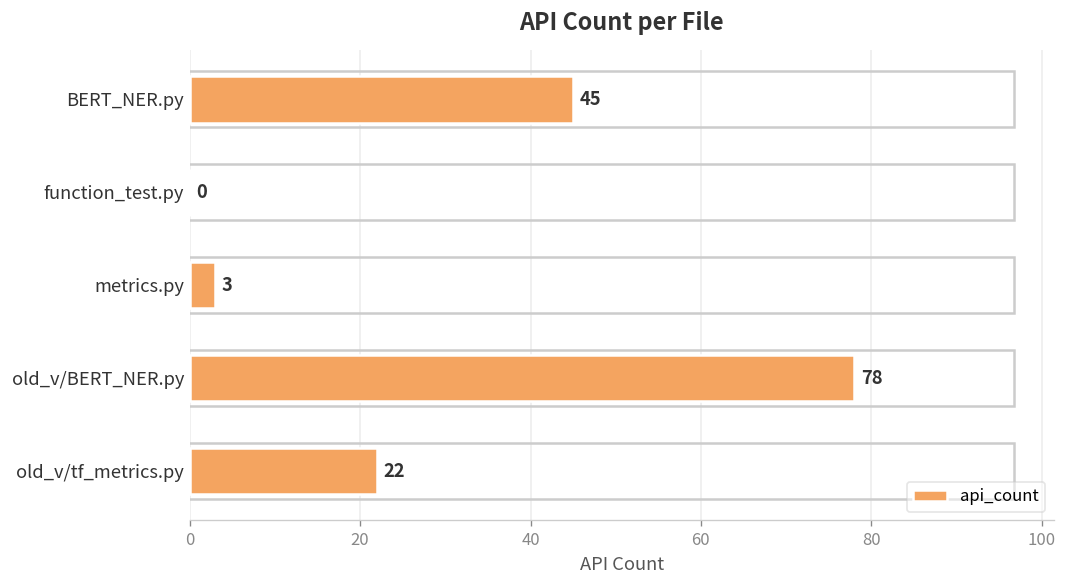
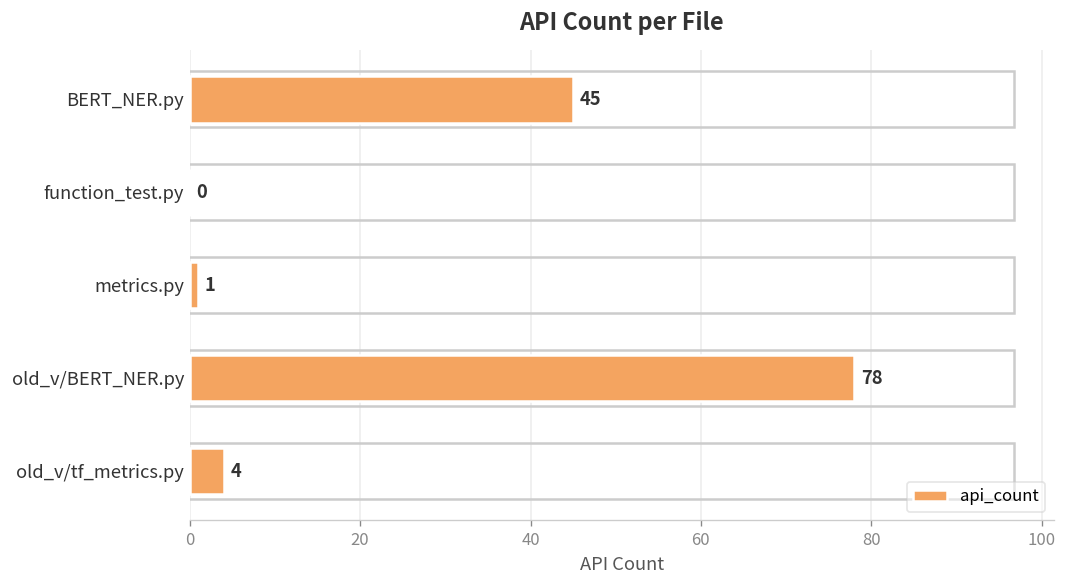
  {
    "BERT_NER.py": 45,
    "function_test.py": 0,
-   "metrics.py": 3,
+   "metrics.py": 1,
    "old_v/BERT_NER.py": 78,
-   "old_v/tf_metrics.py": 22
+   "old_v/tf_metrics.py": 4
  }
